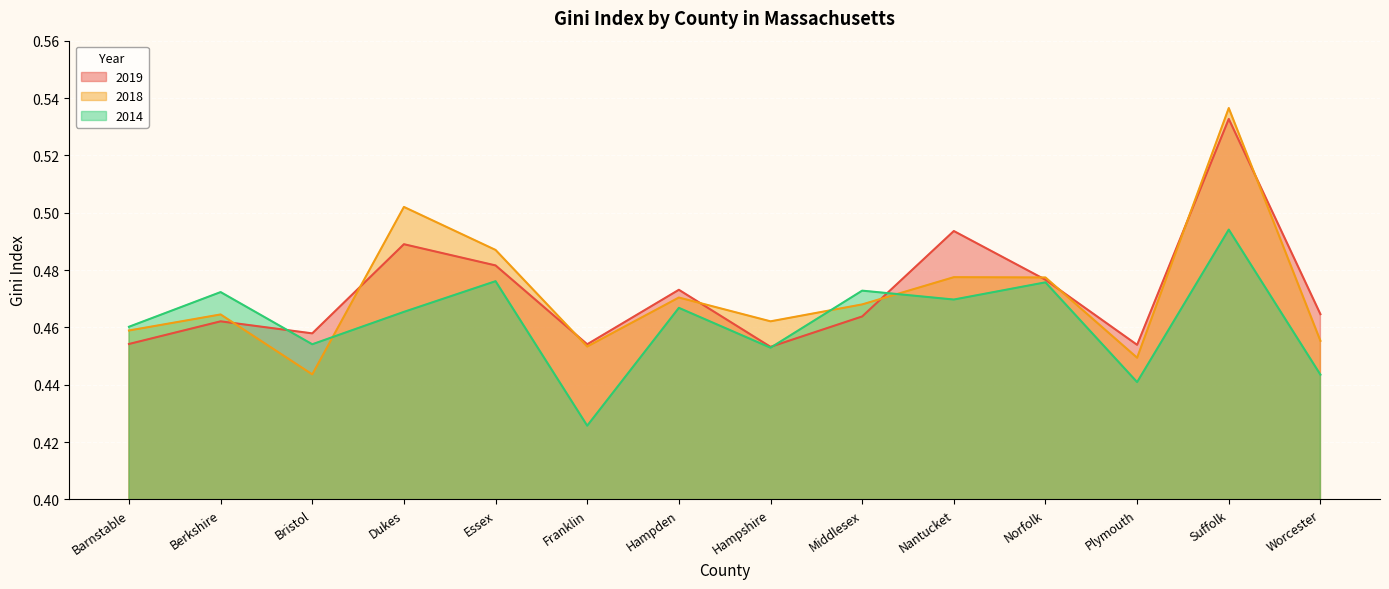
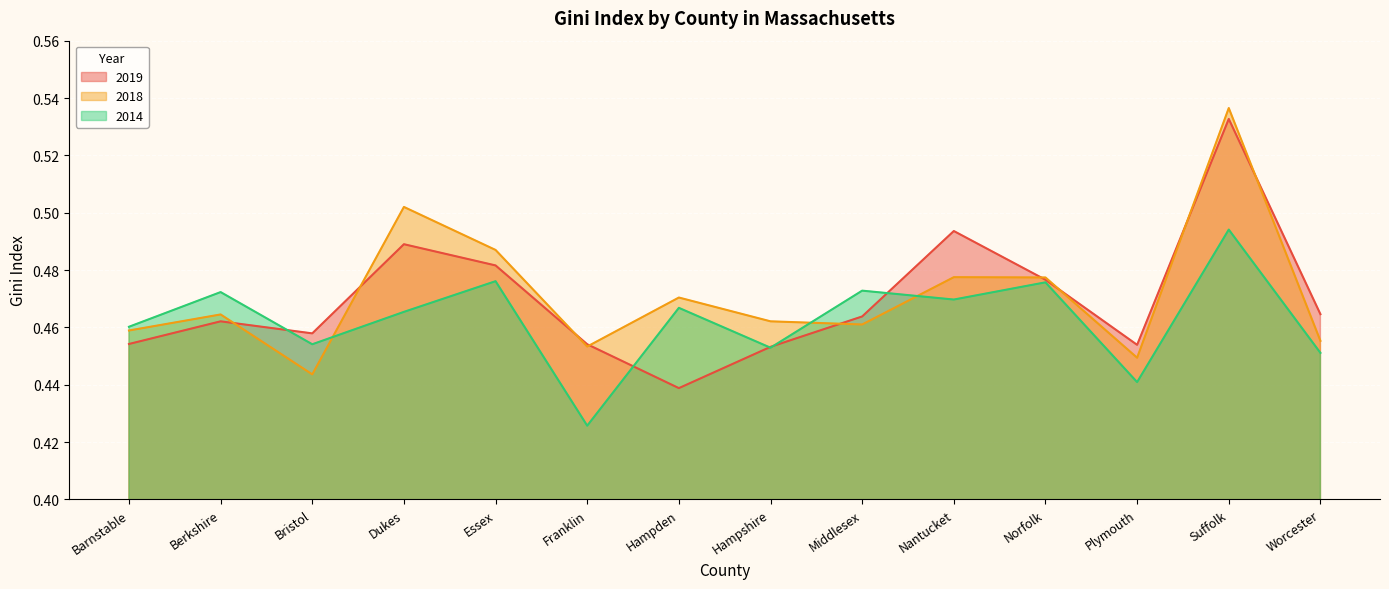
  {
    "2019": {
      "Barnstable": 0.454,
      "Berkshire": 0.462,
      "Bristol": 0.458,
      "Dukes": 0.489,
      "Essex": 0.482,
-     "Hampden": 0.473,
+     "Hampden": 0.439,
      "Middlesex": 0.464,
      "Nantucket": 0.494,
      "Plymouth": 0.454,
      "Suffolk": 0.533,
      "Worcester": 0.465
    },
    "2018": {
      "Barnstable": 0.459,
      "Berkshire": 0.465,
      "Bristol": 0.444,
      "Dukes": 0.502,
      "Essex": 0.487,
      "Hampden": 0.470,
      "Hampshire": 0.462,
-     "Middlesex": 0.468,
+     "Middlesex": 0.461,
      "Nantucket": 0.478,
      "Plymouth": 0.449,
      "Suffolk": 0.537,
      "Worcester": 0.455
    },
    "2014": {
      "Barnstable": 0.460,
      "Berkshire": 0.472,
      "Bristol": 0.454,
      "Dukes": 0.465,
      "Essex": 0.476,
      "Franklin": 0.426,
      "Hampden": 0.467,
      "Middlesex": 0.473,
      "Nantucket": 0.470,
      "Plymouth": 0.441,
      "Suffolk": 0.494,
-     "Worcester": 0.444
+     "Worcester": 0.451
    }
  }
